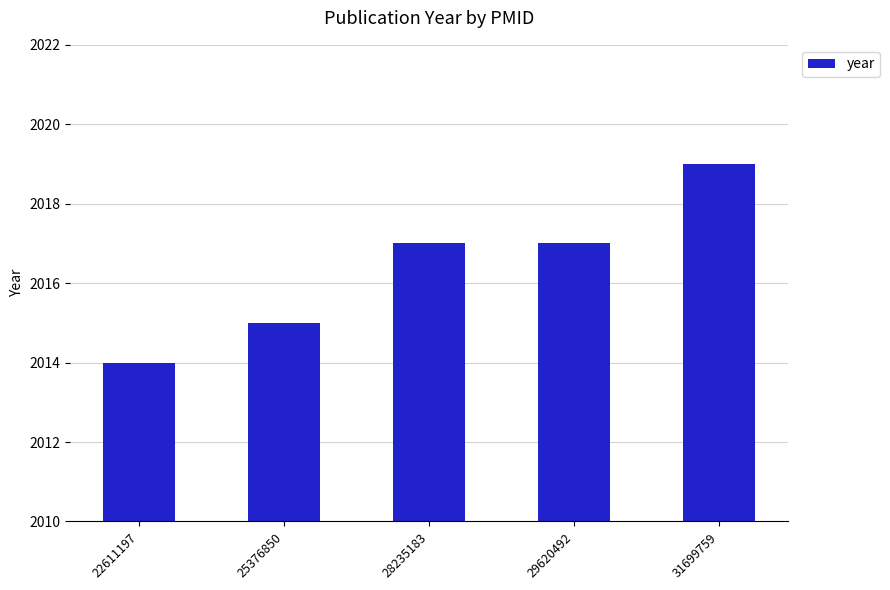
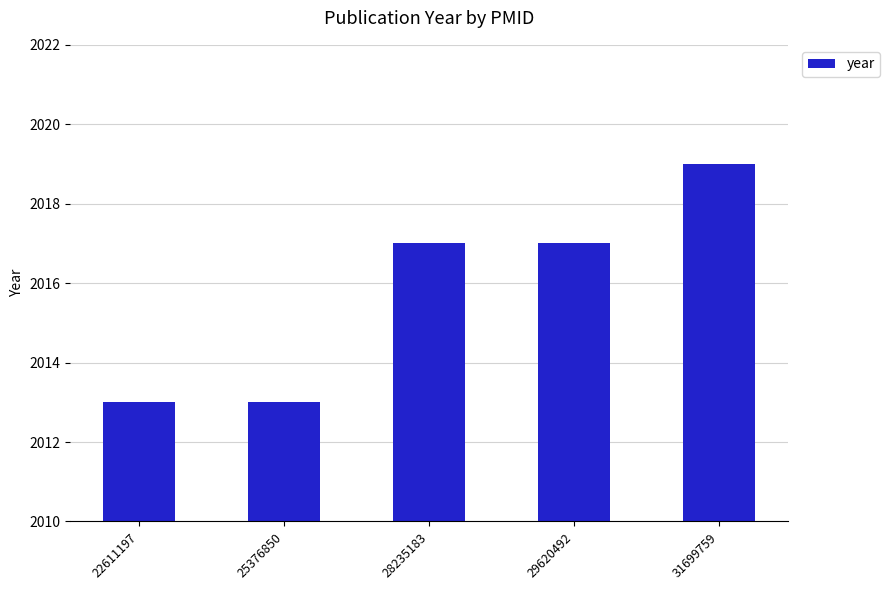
  {
-   "22611197": 2014,
-   "25376850": 2015,
+   "22611197": 2013,
+   "25376850": 2013,
    "28235183": 2017,
    "29620492": 2017,
    "31699759": 2019
  }
